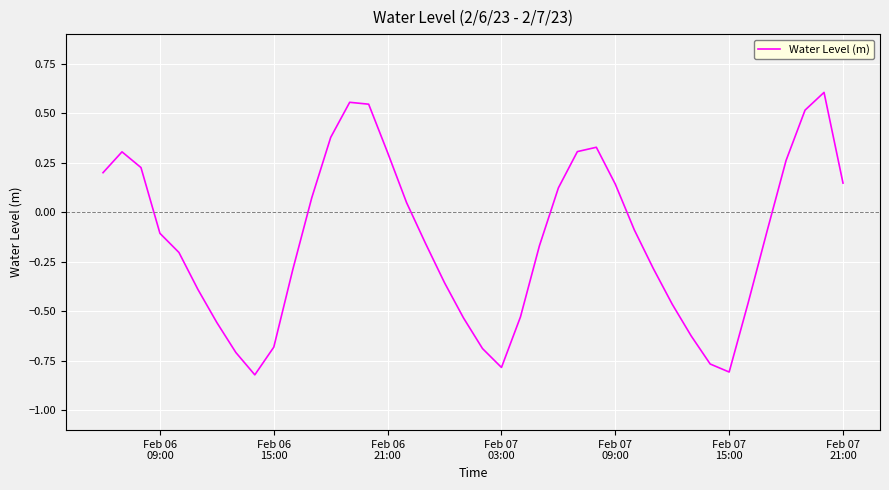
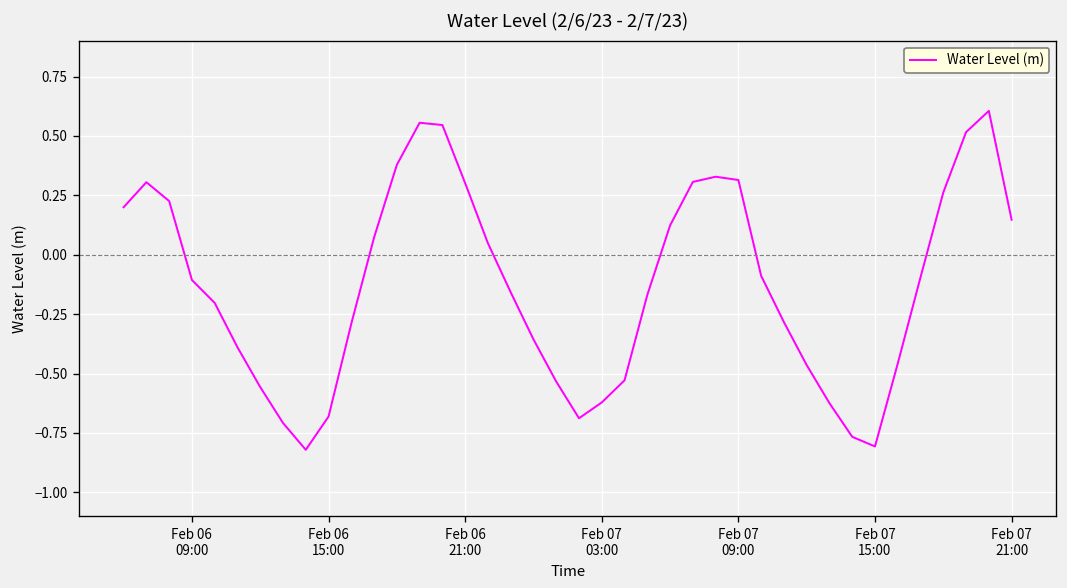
  {
    "Feb 06 09:00": -0.11,
    "Feb 06 15:00": -0.68,
    "Feb 06 21:00": 0.30,
-   "Feb 07 03:00": -0.78,
-   "Feb 07 09:00": 0.14,
+   "Feb 07 03:00": -0.62,
+   "Feb 07 09:00": 0.31,
    "Feb 07 15:00": -0.81,
    "Feb 07 21:00": 0.15
  }
